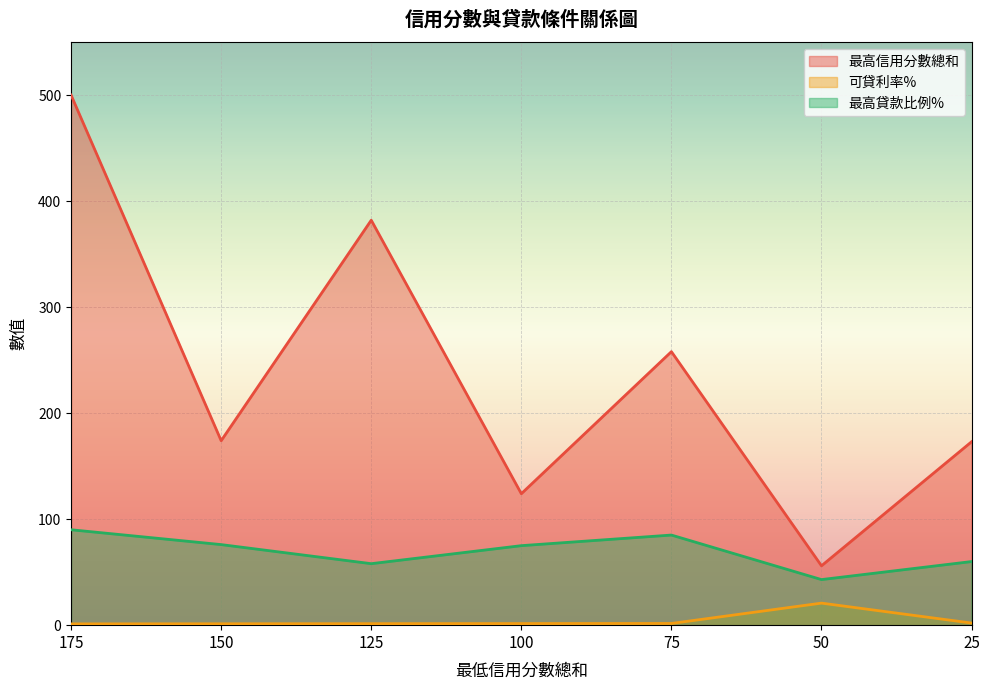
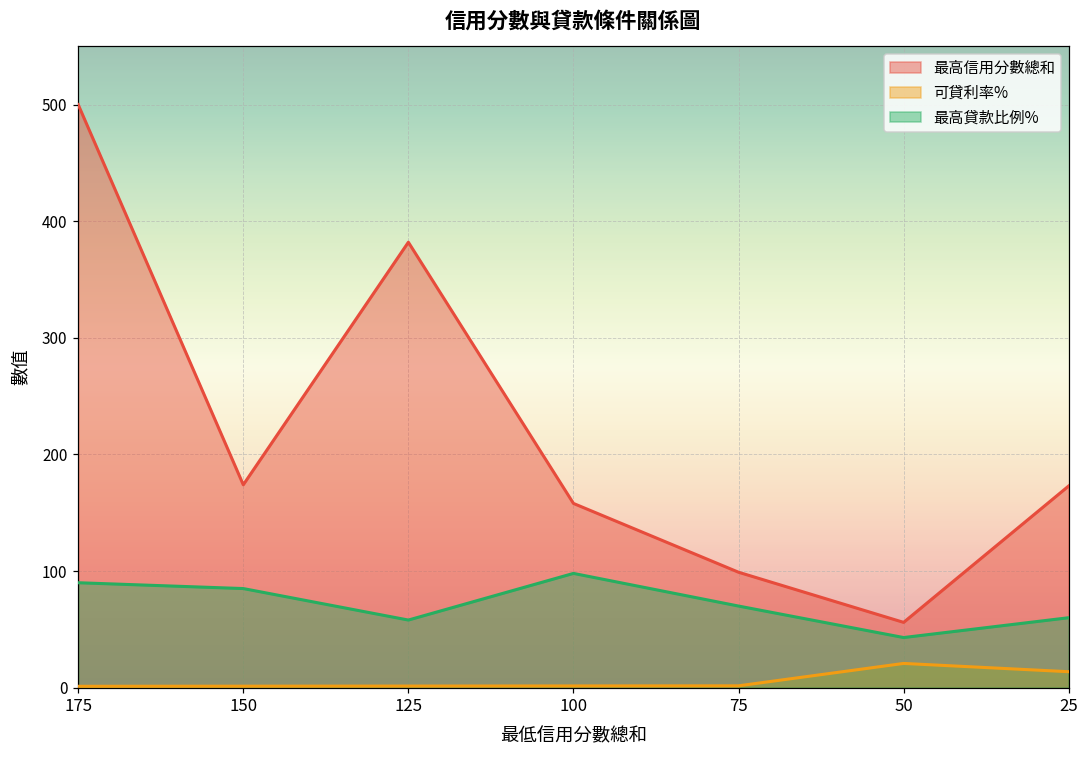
  {
    "最高信用分數總和": {
      "175": 500,
      "150": 174,
      "125": 382,
-     "100": 124,
-     "75": 258,
+     "100": 158,
+     "75": 99,
      "50": 56,
      "25": 173
    },
    "可貸利率%": {
      "175": 1,
      "150": 1,
      "125": 1,
      "100": 2,
      "75": 2,
      "50": 21,
-     "25": 2
+     "25": 14
    },
    "最高貸款比例%": {
      "175": 90,
-     "150": 76,
+     "150": 85,
      "125": 58,
-     "100": 75,
-     "75": 85,
+     "100": 98,
+     "75": 70,
      "50": 43,
      "25": 60
    }
  }
